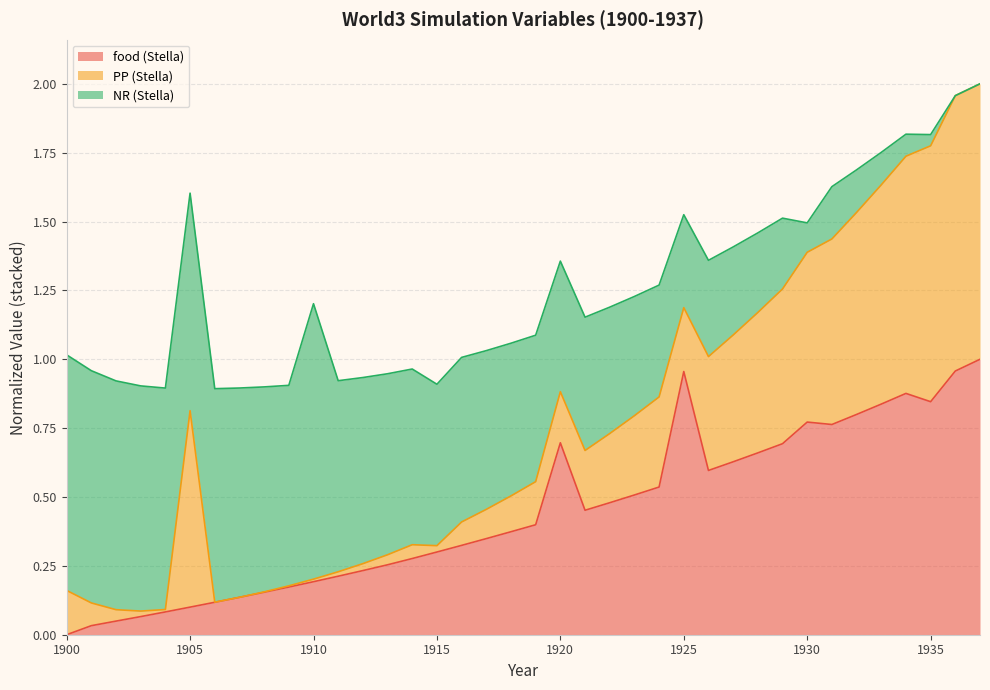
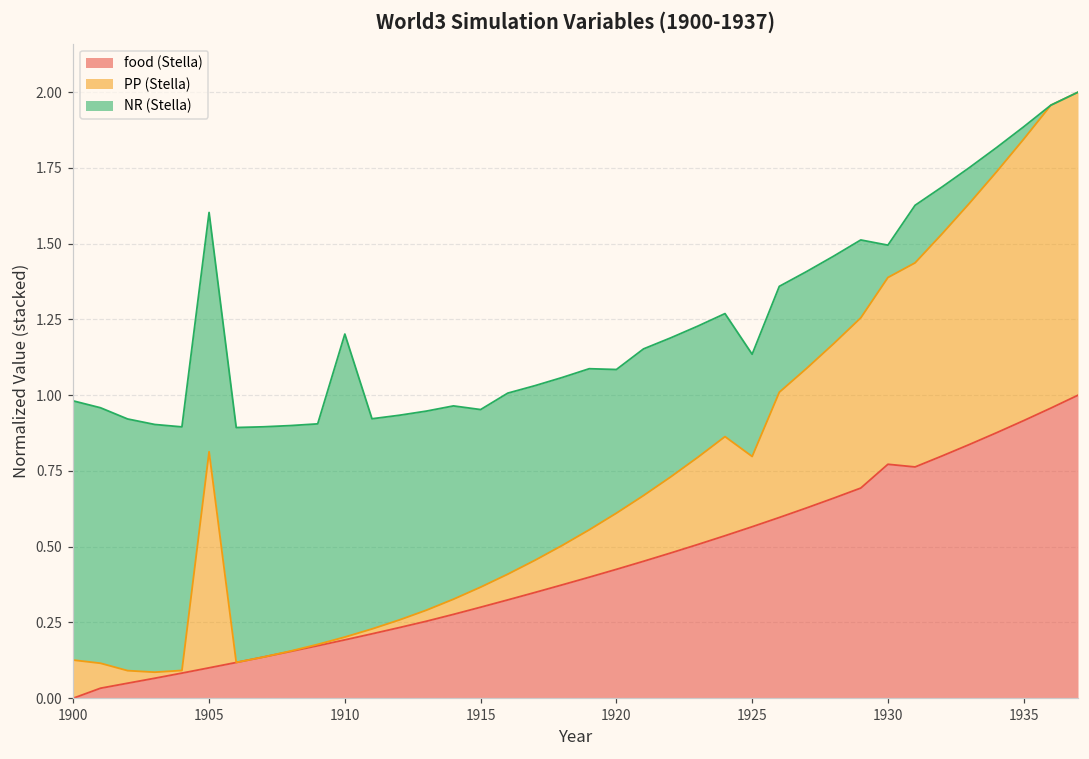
  {
    "food (Stella)": {
      "1900": 0.00,
      "1905": 0.10,
      "1910": 0.19,
      "1915": 0.30,
-     "1920": 0.70,
-     "1925": 0.96,
+     "1920": 0.43,
+     "1925": 0.57,
      "1930": 0.77,
-     "1935": 0.85
+     "1935": 0.92
    },
    "PP (Stella)": {
-     "1900": 0.16,
+     "1900": 0.13,
      "1905": 0.71,
      "1910": 0.01,
-     "1915": 0.02,
+     "1915": 0.07,
      "1920": 0.19,
      "1925": 0.23,
      "1930": 0.62,
      "1935": 0.93
    },
    "NR (Stella)": {
      "1900": 0.86,
      "1905": 0.79,
      "1910": 1.00,
      "1915": 0.59,
      "1920": 0.47,
      "1925": 0.34,
      "1930": 0.11,
      "1935": 0.04
    }
  }
